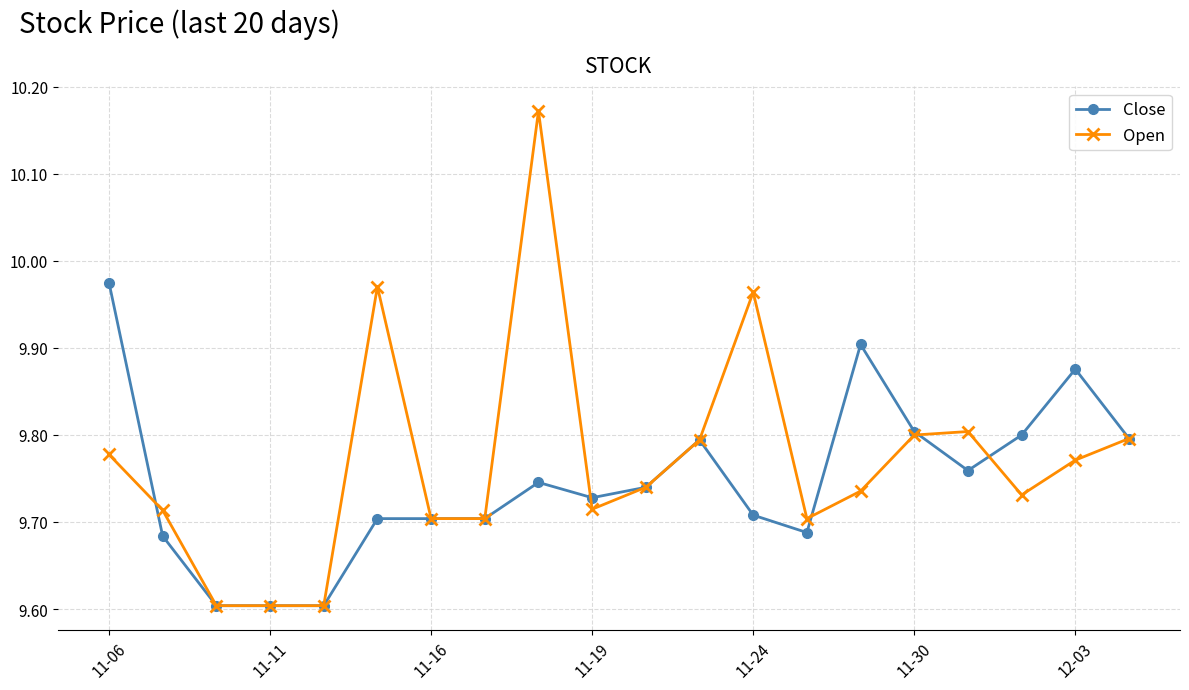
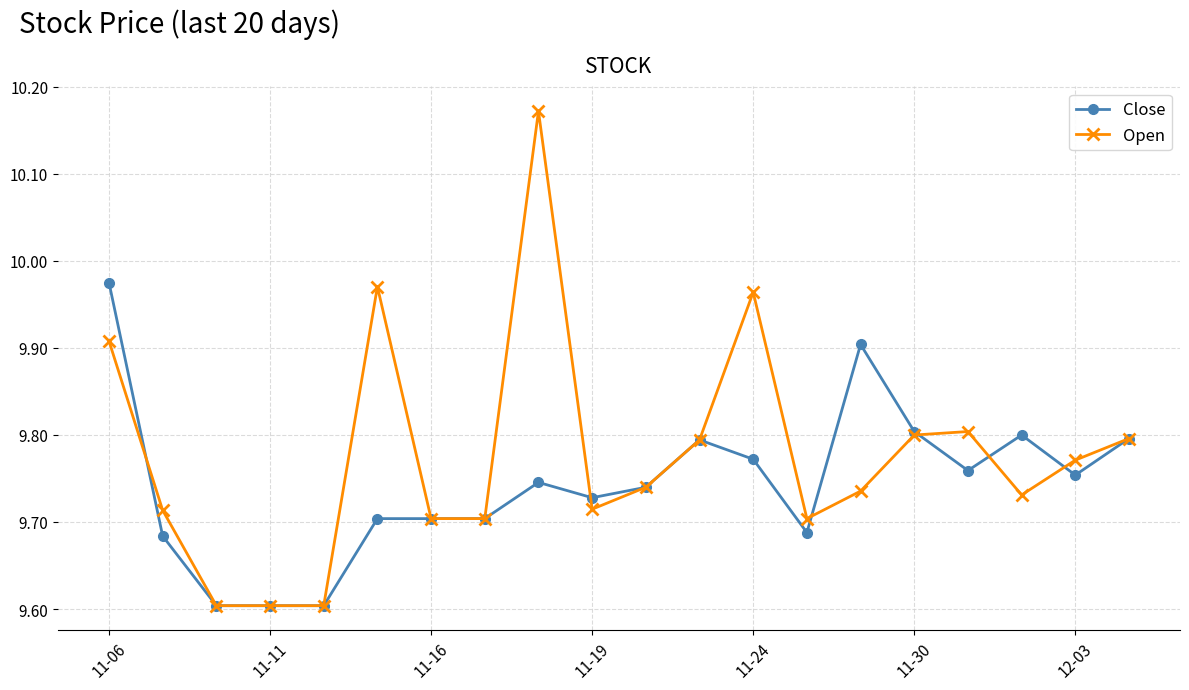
  {
    "Close": {
      "11-06": 9.98,
      "11-19": 9.73,
-     "11-24": 9.71,
+     "11-24": 9.77,
      "11-30": 9.80,
-     "12-03": 9.88
+     "12-03": 9.75
    },
    "Open": {
-     "11-06": 9.78,
+     "11-06": 9.91,
      "11-19": 9.71,
      "11-24": 9.96,
      "11-30": 9.80,
      "12-03": 9.77
    }
  }
